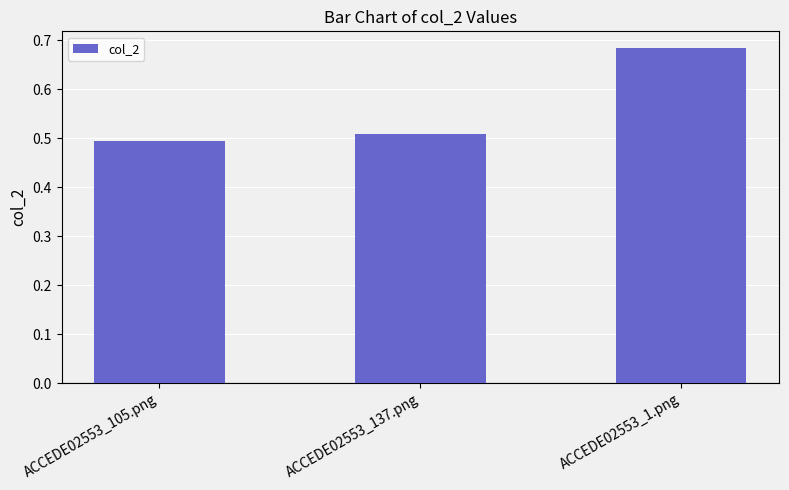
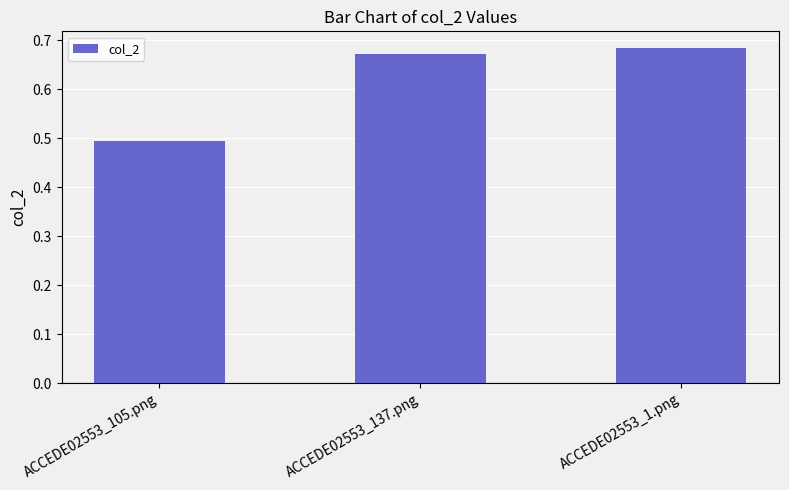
  {
    "ACCEDE02553_105.png": 0.49,
-   "ACCEDE02553_137.png": 0.51,
+   "ACCEDE02553_137.png": 0.67,
    "ACCEDE02553_1.png": 0.68
  }
